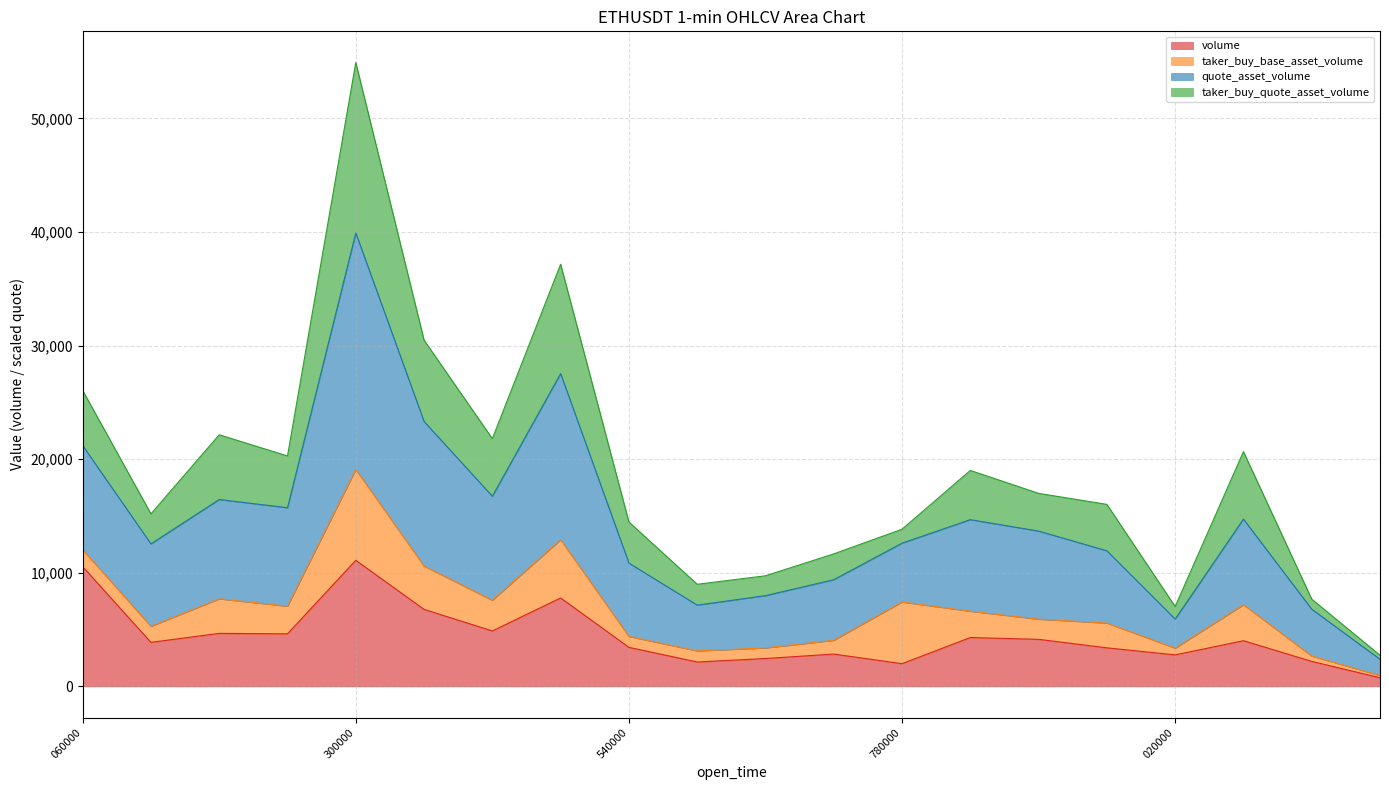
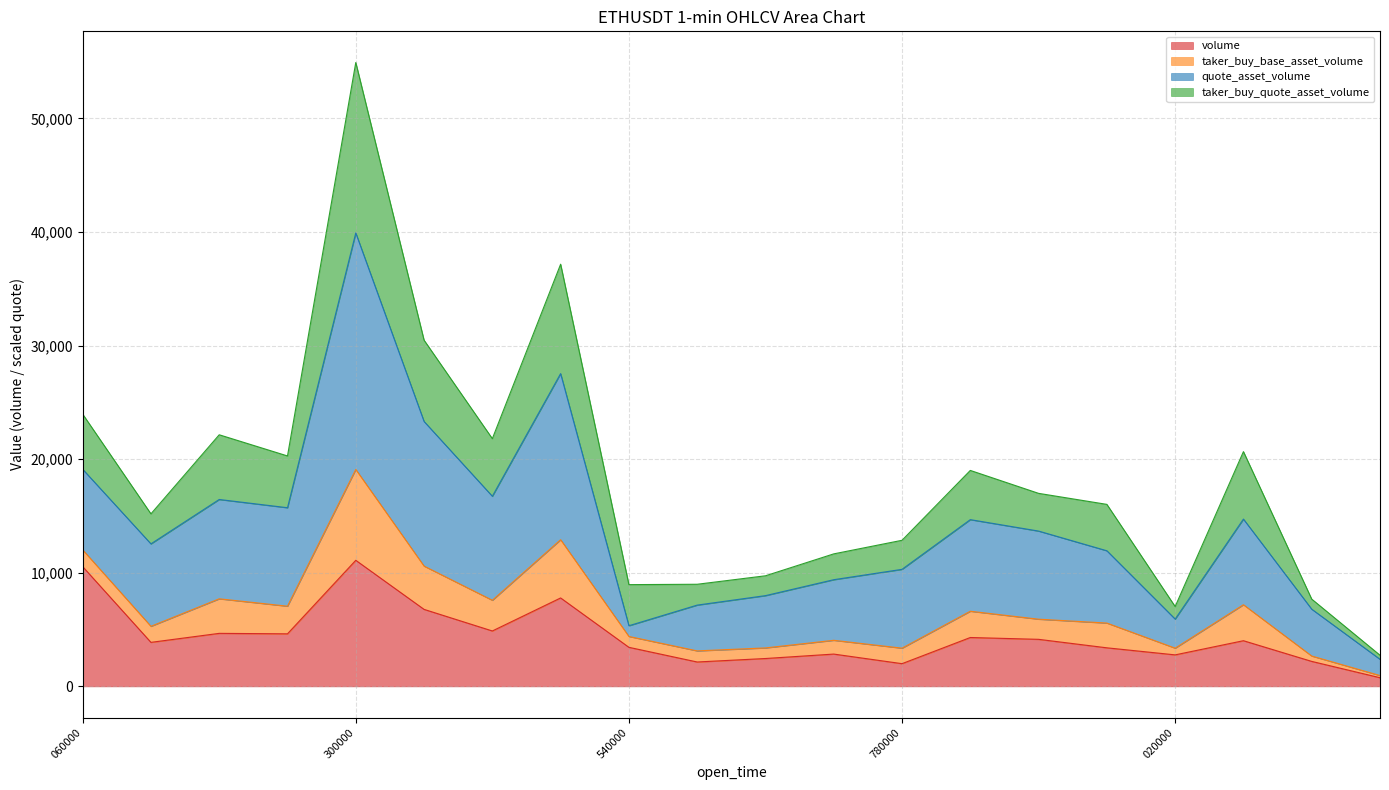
  {
    "volume": {
      "060000": "10,500",
      "300000": "11,100",
      "540000": "3,400",
      "780000": "2,000",
      "020000": "2,800"
    },
    "taker_buy_base_asset_volume": {
      "060000": "1,500",
      "300000": "8,000",
      "540000": "1,000",
-     "780000": "5,400",
+     "780000": "1,400",
      "020000": "600"
    },
    "quote_asset_volume": {
-     "060000": "9,200",
+     "060000": "7,100",
      "300000": "20,800",
-     "540000": "6,500",
-     "780000": "5,200",
+     "540000": "900",
+     "780000": "6,900",
      "020000": "2,600"
    },
    "taker_buy_quote_asset_volume": {
      "060000": "4,900",
      "300000": "15,000",
      "540000": "3,600",
-     "780000": "1,200",
+     "780000": "2,600",
      "020000": "1,100"
    }
  }
